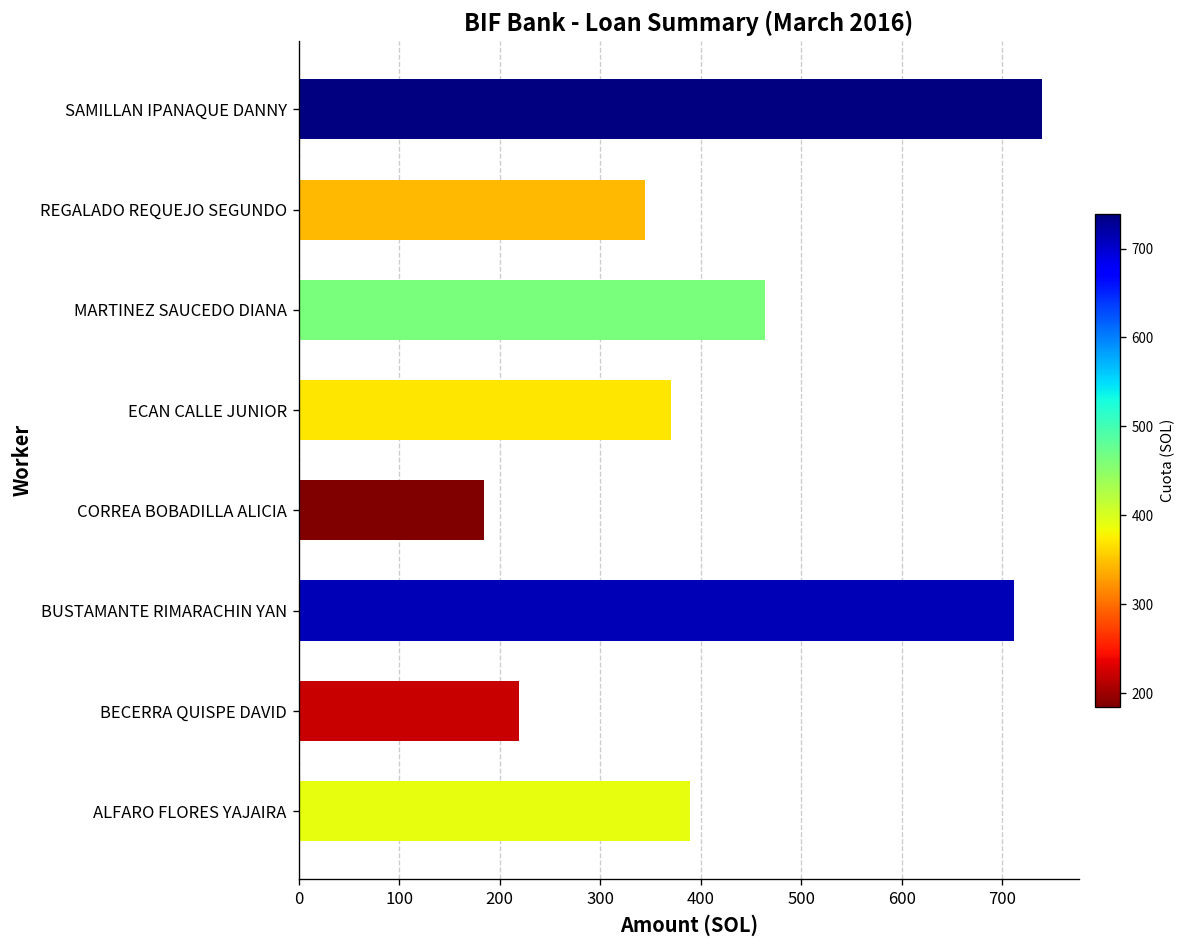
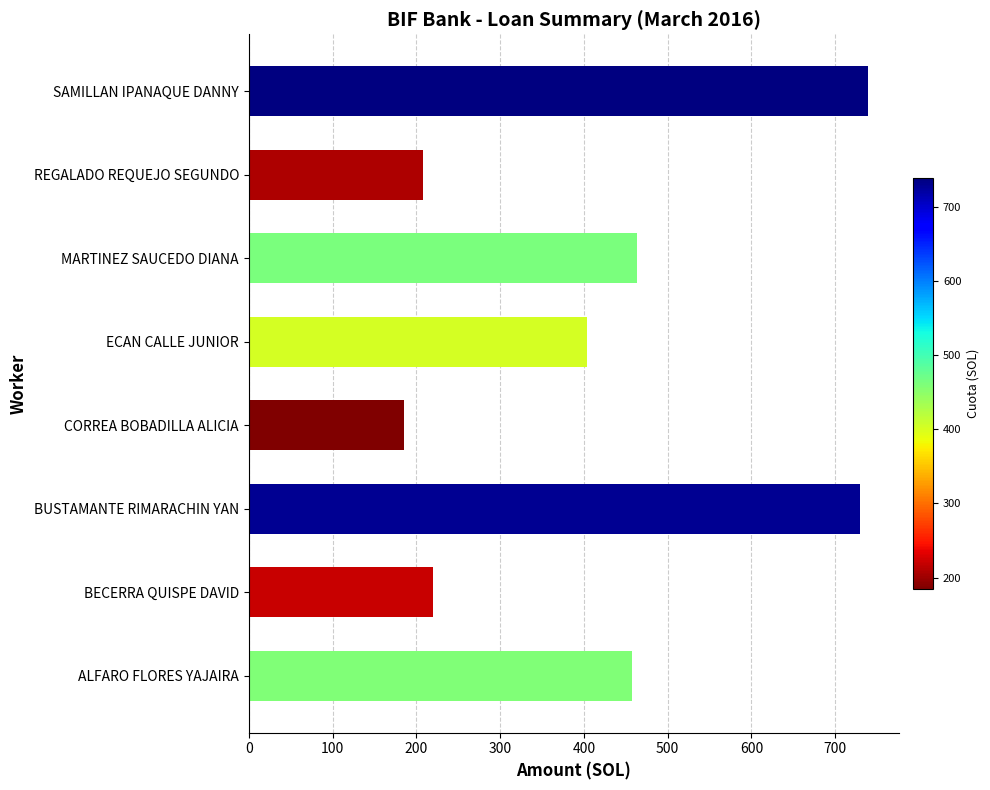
  {
    "SAMILLAN IPANAQUE DANNY": 740,
-   "REGALADO REQUEJO SEGUNDO": 340,
+   "REGALADO REQUEJO SEGUNDO": 210,
    "MARTINEZ SAUCEDO DIANA": 460,
-   "ECAN CALLE JUNIOR": 370,
+   "ECAN CALLE JUNIOR": 400,
    "CORREA BOBADILLA ALICIA": 180,
-   "BUSTAMANTE RIMARACHIN YAN": 710,
+   "BUSTAMANTE RIMARACHIN YAN": 730,
    "BECERRA QUISPE DAVID": 220,
-   "ALFARO FLORES YAJAIRA": 390
+   "ALFARO FLORES YAJAIRA": 460
  }
